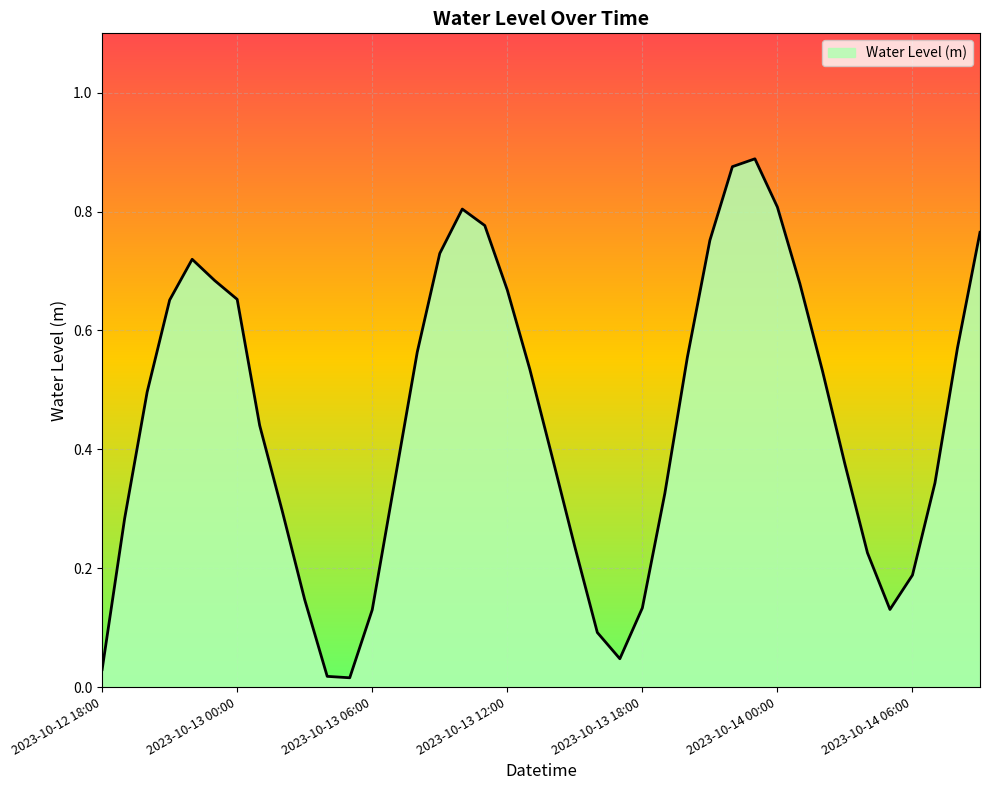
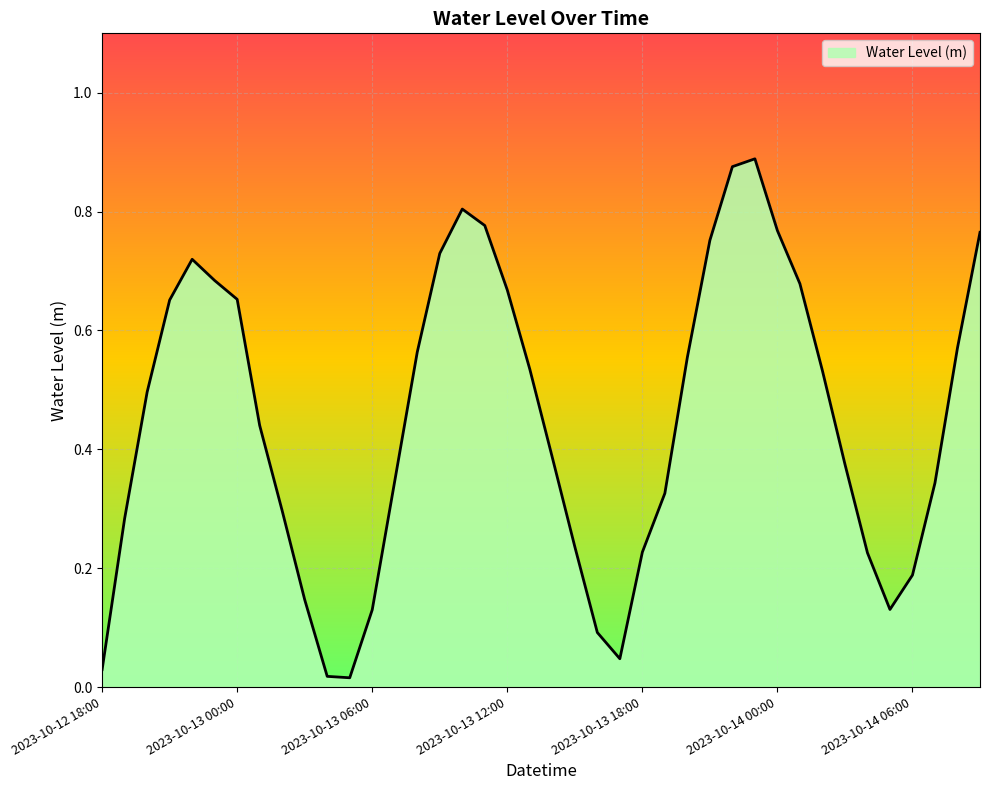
  {
    "2023-10-12 18:00": 0.03,
    "2023-10-13 00:00": 0.65,
    "2023-10-13 06:00": 0.13,
    "2023-10-13 12:00": 0.67,
-   "2023-10-13 18:00": 0.13,
-   "2023-10-14 00:00": 0.81,
+   "2023-10-13 18:00": 0.23,
+   "2023-10-14 00:00": 0.77,
    "2023-10-14 06:00": 0.19
  }
